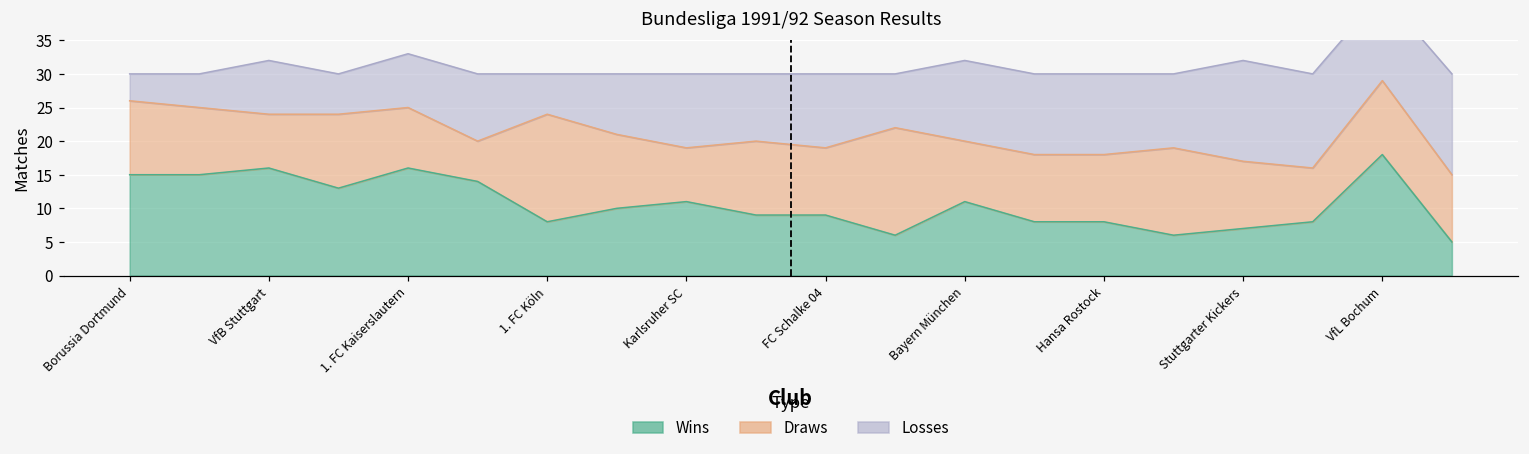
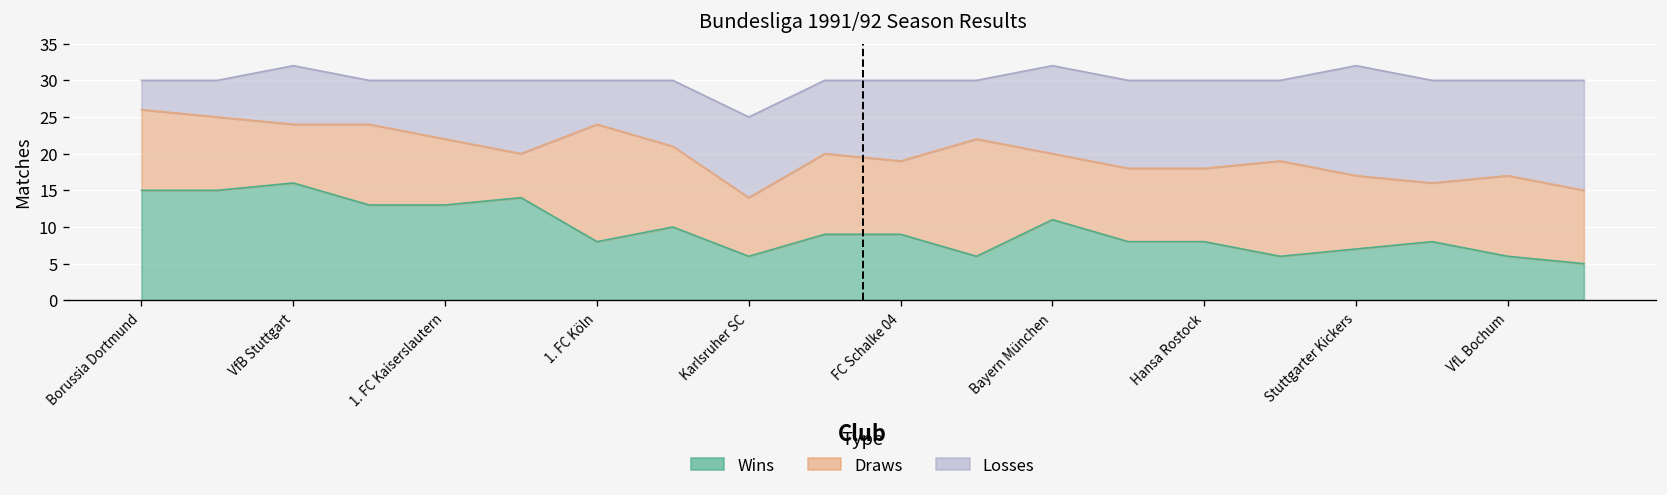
  {
    "Wins": {
      "Borussia Dortmund": 15,
      "VfB Stuttgart": 16,
-     "1. FC Kaiserslautern": 16,
+     "1. FC Kaiserslautern": 13,
      "1. FC Köln": 8,
-     "Karlsruher SC": 11,
+     "Karlsruher SC": 6,
      "FC Schalke 04": 9,
      "Bayern München": 11,
      "Hansa Rostock": 8,
      "Stuttgarter Kickers": 7,
-     "VfL Bochum": 18
+     "VfL Bochum": 6
    },
    "Draws": {
      "Borussia Dortmund": 11,
      "VfB Stuttgart": 8,
      "1. FC Kaiserslautern": 9,
      "1. FC Köln": 16,
      "Karlsruher SC": 8,
      "FC Schalke 04": 10,
      "Bayern München": 9,
      "Hansa Rostock": 10,
      "Stuttgarter Kickers": 10,
      "VfL Bochum": 11
    },
    "Losses": {
      "Borussia Dortmund": 4,
      "VfB Stuttgart": 8,
      "1. FC Kaiserslautern": 8,
      "1. FC Köln": 6,
      "Karlsruher SC": 11,
      "FC Schalke 04": 11,
      "Bayern München": 12,
      "Hansa Rostock": 12,
      "Stuttgarter Kickers": 15
    }
  }
